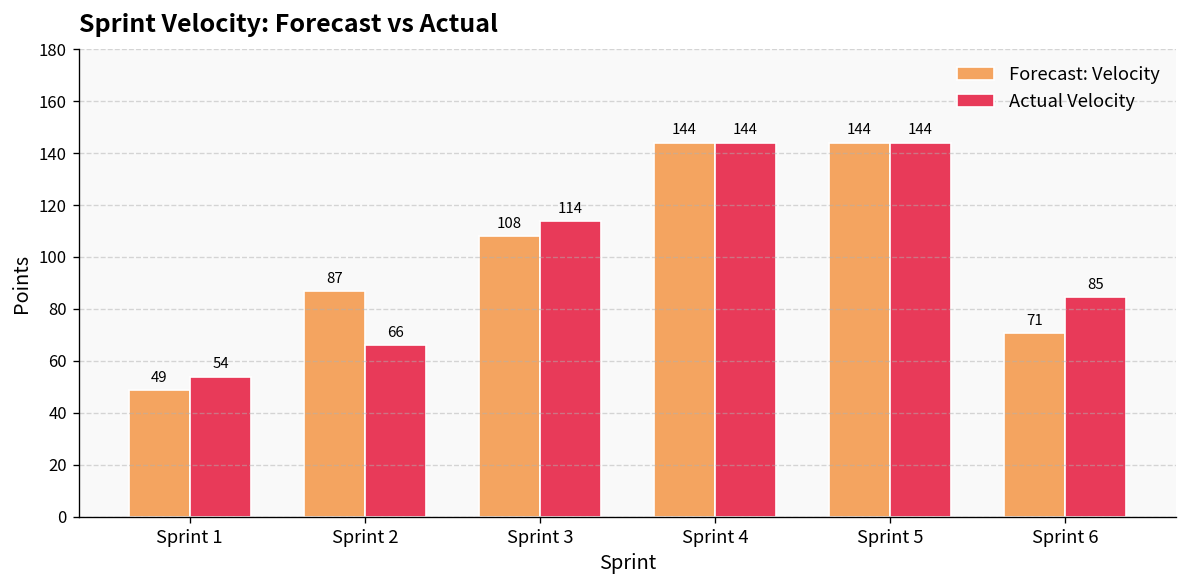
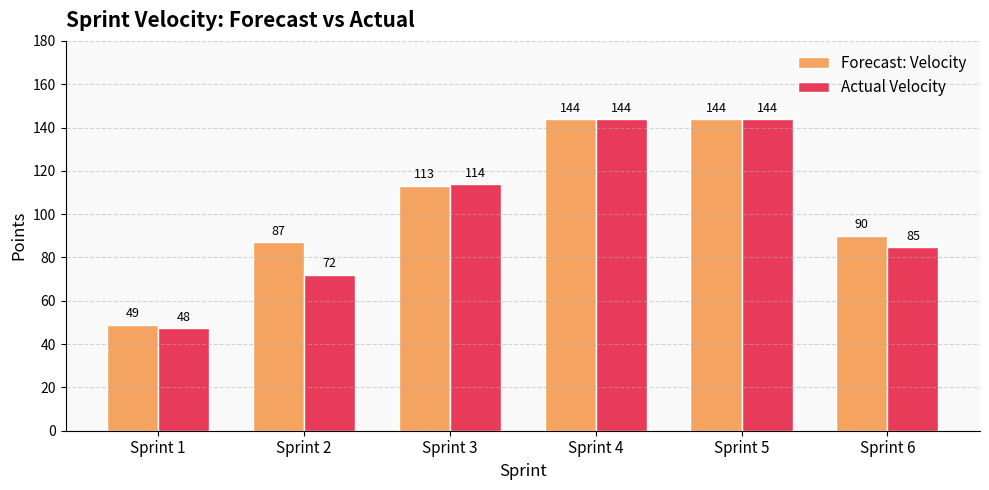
  {
    "Forecast: Velocity": {
      "Sprint 1": 49,
      "Sprint 2": 87,
-     "Sprint 3": 108,
+     "Sprint 3": 113,
      "Sprint 4": 144,
      "Sprint 5": 144,
-     "Sprint 6": 71
+     "Sprint 6": 90
    },
    "Actual Velocity": {
-     "Sprint 1": 54,
-     "Sprint 2": 66,
+     "Sprint 1": 48,
+     "Sprint 2": 72,
      "Sprint 3": 114,
      "Sprint 4": 144,
      "Sprint 5": 144,
      "Sprint 6": 85
    }
  }
